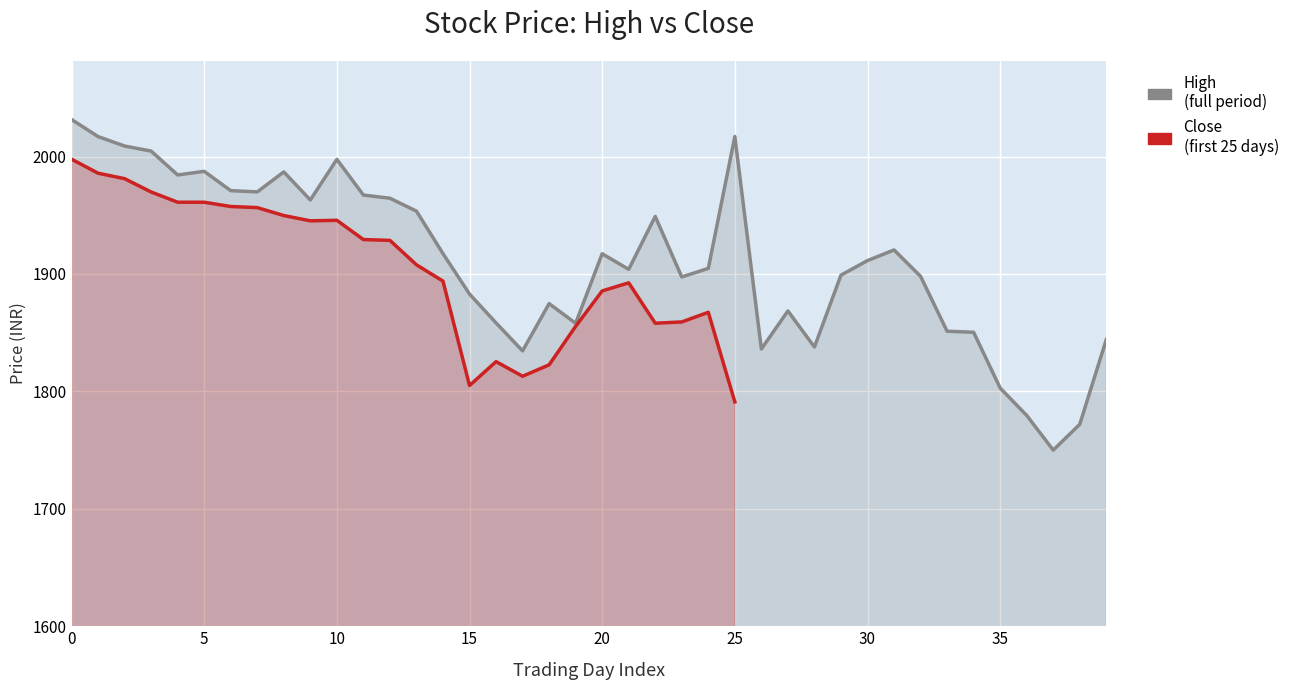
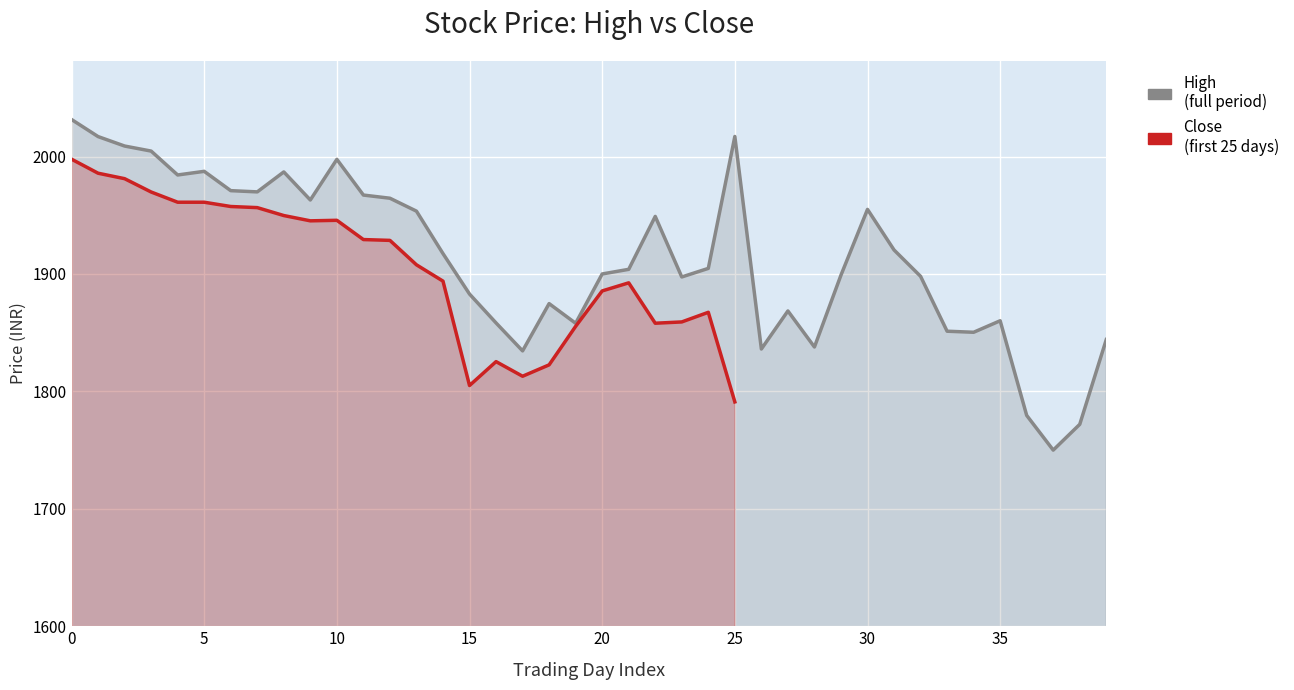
  {
    "High (full period)": {
      "0": 2032,
      "5": 1987,
      "10": 1998,
      "15": 1883,
-     "20": 1917,
+     "20": 1900,
      "25": 2017,
-     "30": 1911,
-     "35": 1803
+     "30": 1955,
+     "35": 1860
    },
    "Close (first 25 days)": {
      "0": 1998,
      "5": 1961,
      "10": 1946,
      "15": 1805,
      "20": 1886,
      "25": 1791
    }
  }
